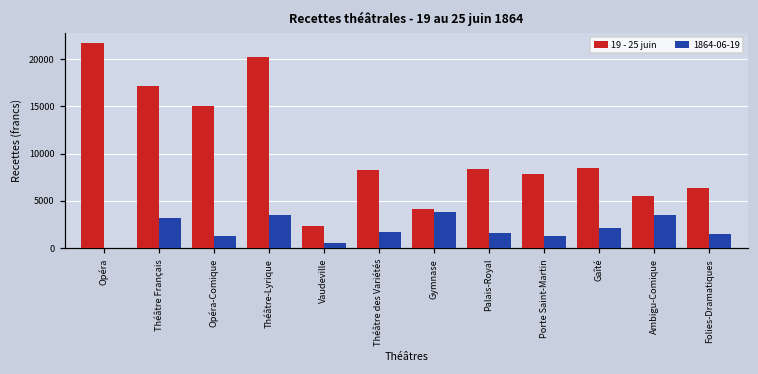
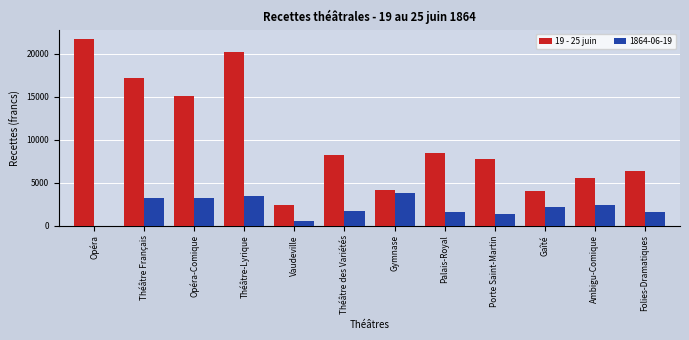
  {
    "19 - 25 juin": {
      "Opéra": 22000,
      "Théâtre Français": 17000,
      "Opéra-Comique": 15000,
      "Théâtre-Lyrique": 20000,
      "Vaudeville": 2000,
      "Théâtre des Variétés": 8000,
      "Gymnase": 4000,
      "Palais-Royal": 8000,
      "Porte Saint-Martin": 8000,
-     "Gaîté": 9000,
+     "Gaîté": 4000,
      "Ambigu-Comique": 5000,
      "Folies-Dramatiques": 6000
    },
    "1864-06-19": {
      "Opéra": 0,
      "Théâtre Français": 3000,
-     "Opéra-Comique": 1000,
+     "Opéra-Comique": 3000,
      "Théâtre-Lyrique": 3000,
      "Vaudeville": 1000,
      "Théâtre des Variétés": 2000,
      "Gymnase": 4000,
      "Palais-Royal": 2000,
      "Porte Saint-Martin": 1000,
      "Gaîté": 2000,
-     "Ambigu-Comique": 4000,
+     "Ambigu-Comique": 2000,
      "Folies-Dramatiques": 2000
    }
  }
